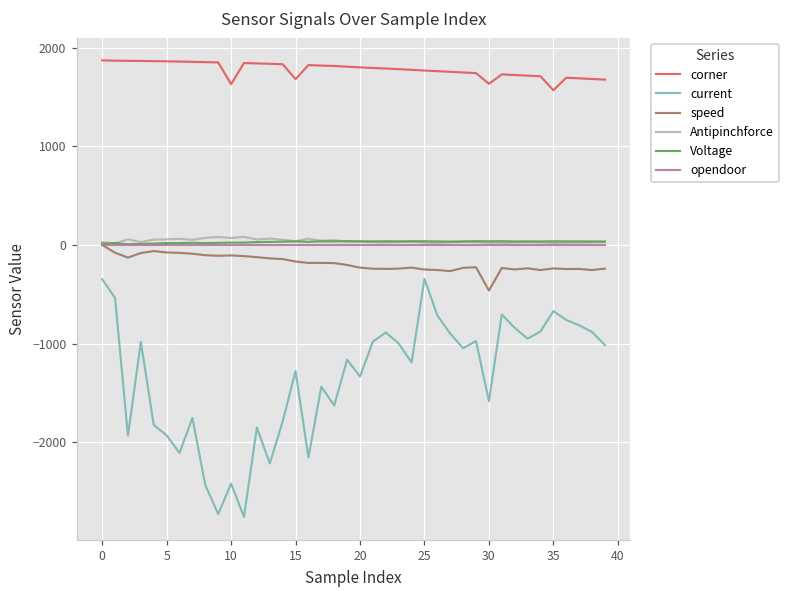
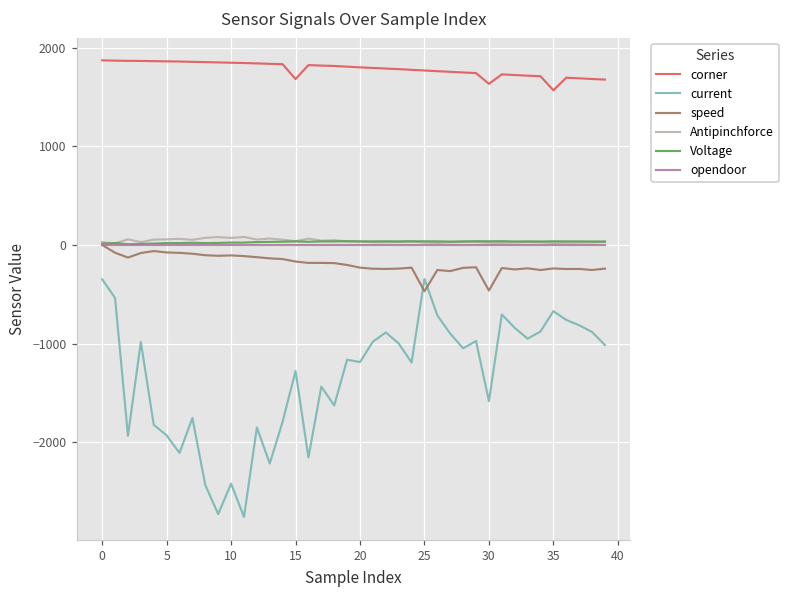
  {
    "corner": {
      "0": 1900,
      "5": 1900,
-     "10": 1600,
+     "10": 1800,
      "15": 1700,
      "20": 1800,
      "25": 1800,
      "30": 1600,
      "35": 1600
    },
    "current": {
      "0": -300,
      "5": -1900,
      "10": -2400,
      "15": -1300,
-     "20": -1300,
+     "20": -1200,
      "25": -300,
      "30": -1600,
      "35": -700
    },
    "speed": {
      "5": -100,
      "10": -100,
      "15": -200,
      "20": -200,
-     "25": -200,
+     "25": -500,
      "30": -500,
      "35": -200
    }
  }
